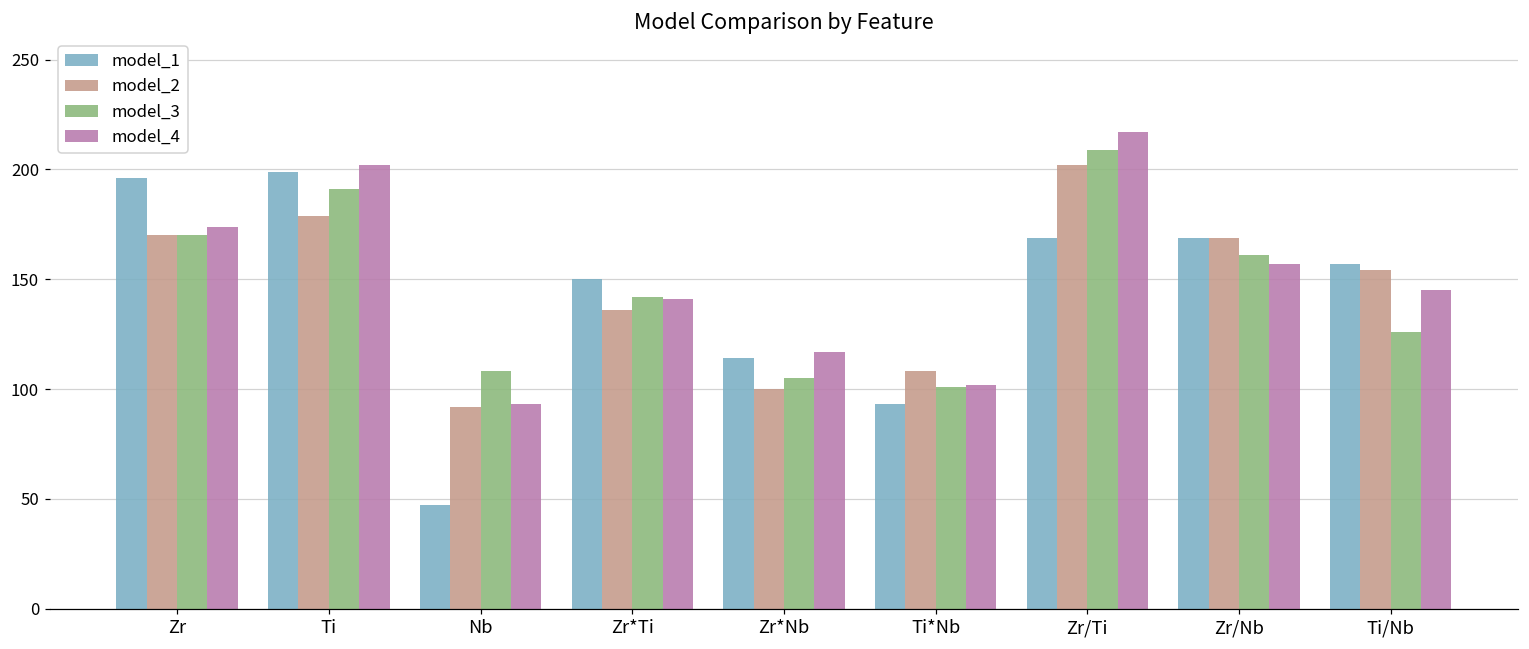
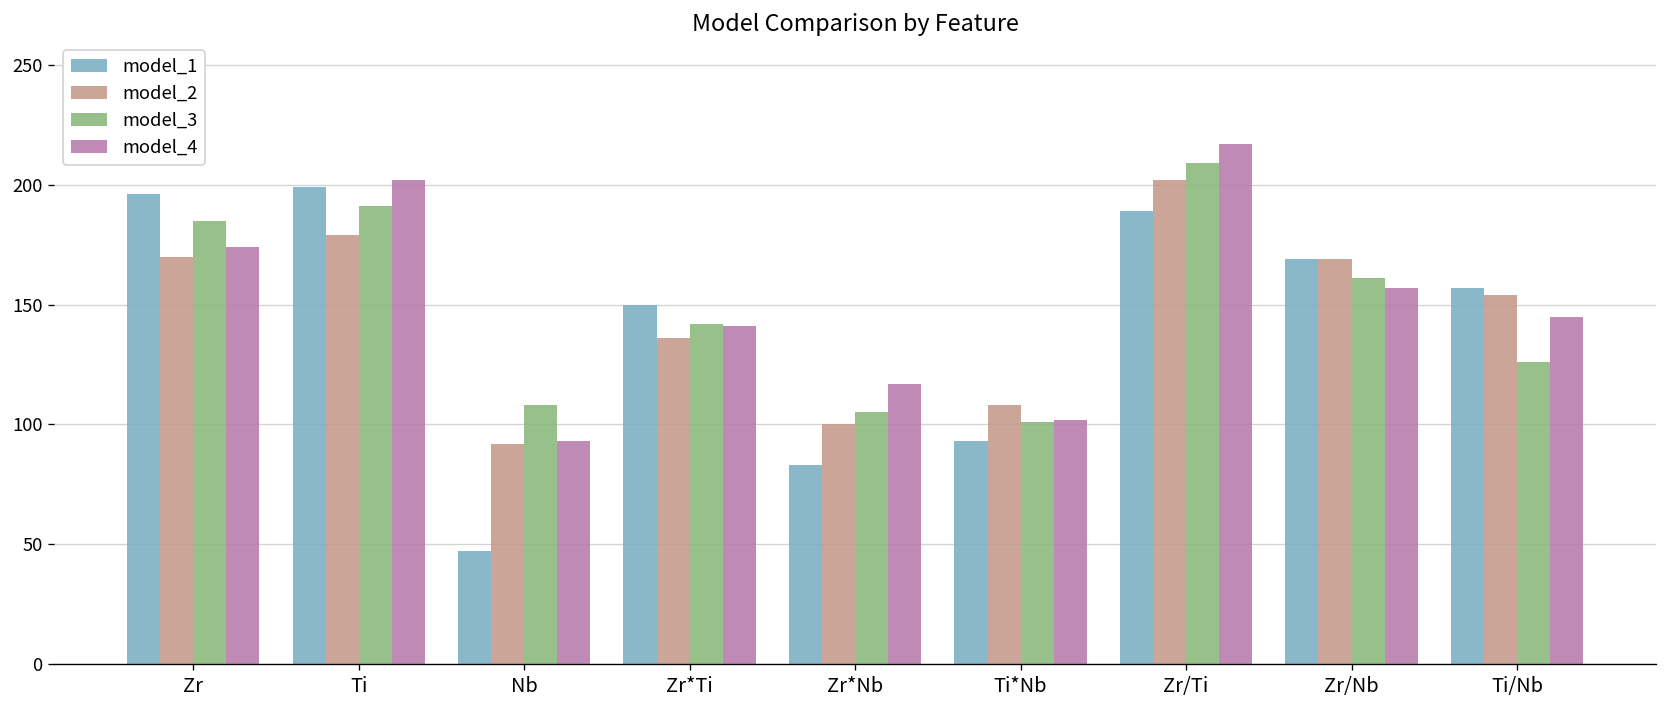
  {
    "model_1": {
      "Zr": 196,
      "Ti": 199,
      "Nb": 47,
      "Zr*Ti": 150,
-     "Zr*Nb": 114,
+     "Zr*Nb": 83,
      "Ti*Nb": 93,
-     "Zr/Ti": 169,
+     "Zr/Ti": 189,
      "Zr/Nb": 169,
      "Ti/Nb": 157
    },
    "model_3": {
-     "Zr": 170,
+     "Zr": 185,
      "Ti": 191,
      "Nb": 108,
      "Zr*Ti": 142,
      "Zr*Nb": 105,
      "Ti*Nb": 101,
      "Zr/Ti": 209,
      "Zr/Nb": 161,
      "Ti/Nb": 126
    }
  }
